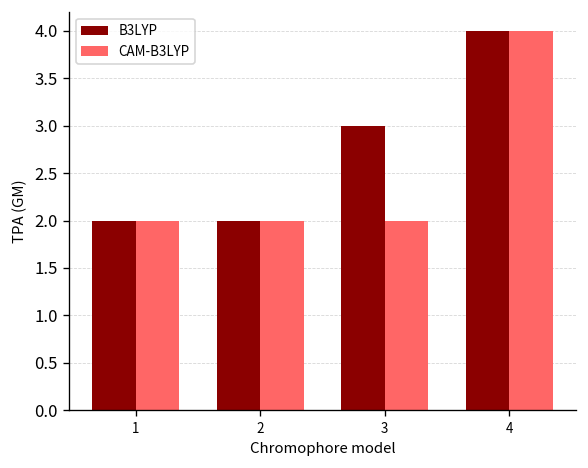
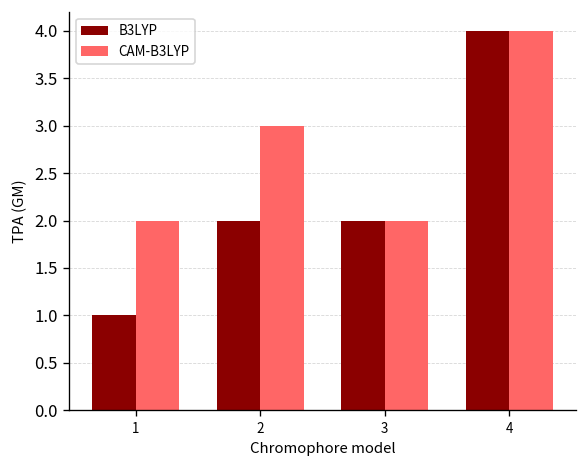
  {
    "B3LYP": {
-     "1": 2,
+     "1": 1,
      "2": 2,
-     "3": 3,
+     "3": 2,
      "4": 4
    },
    "CAM-B3LYP": {
      "1": 2,
-     "2": 2,
+     "2": 3,
      "3": 2,
      "4": 4
    }
  }
